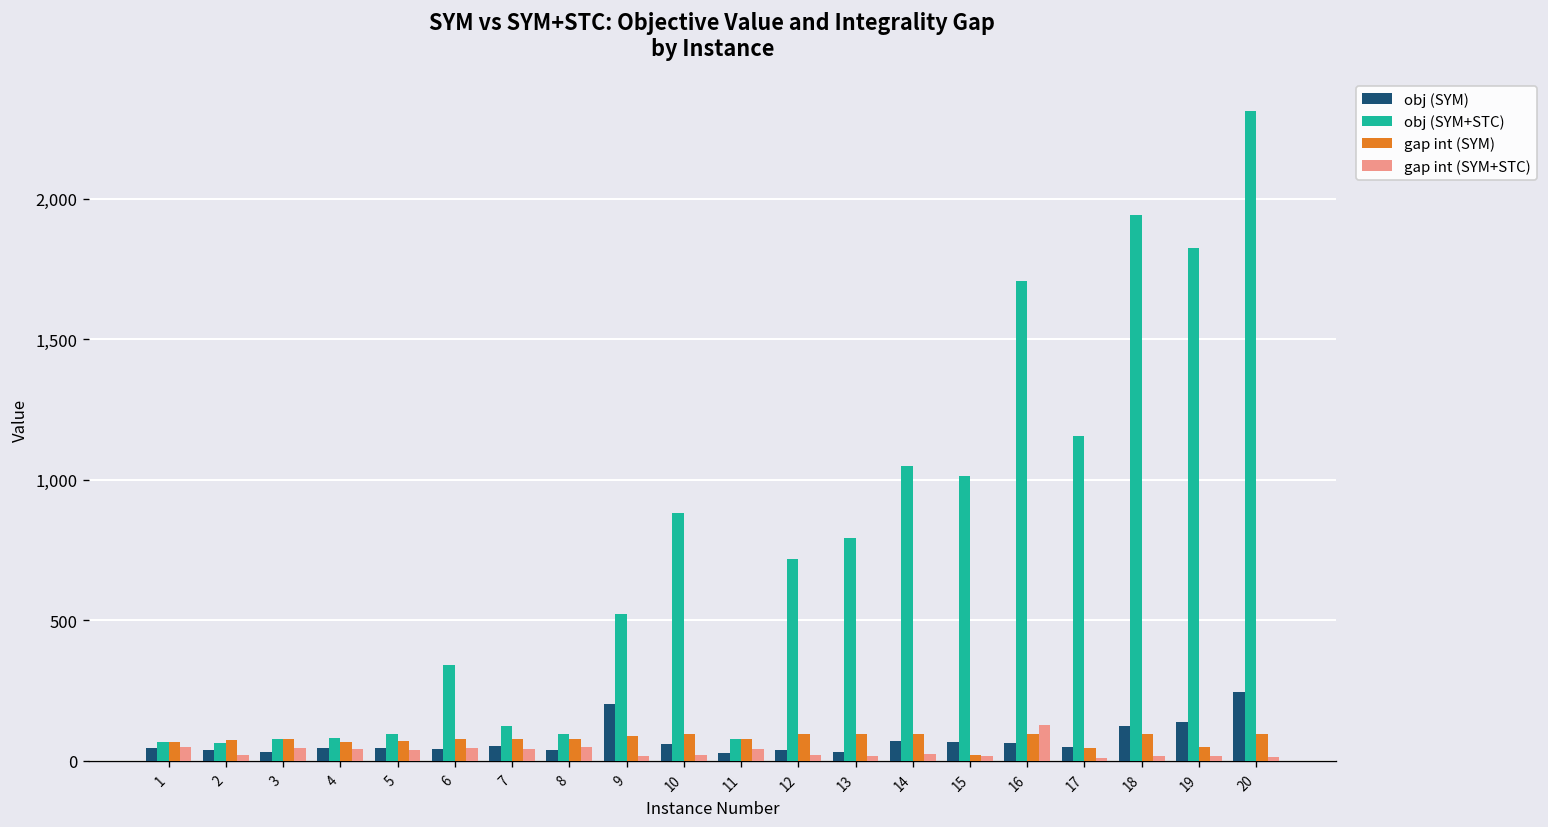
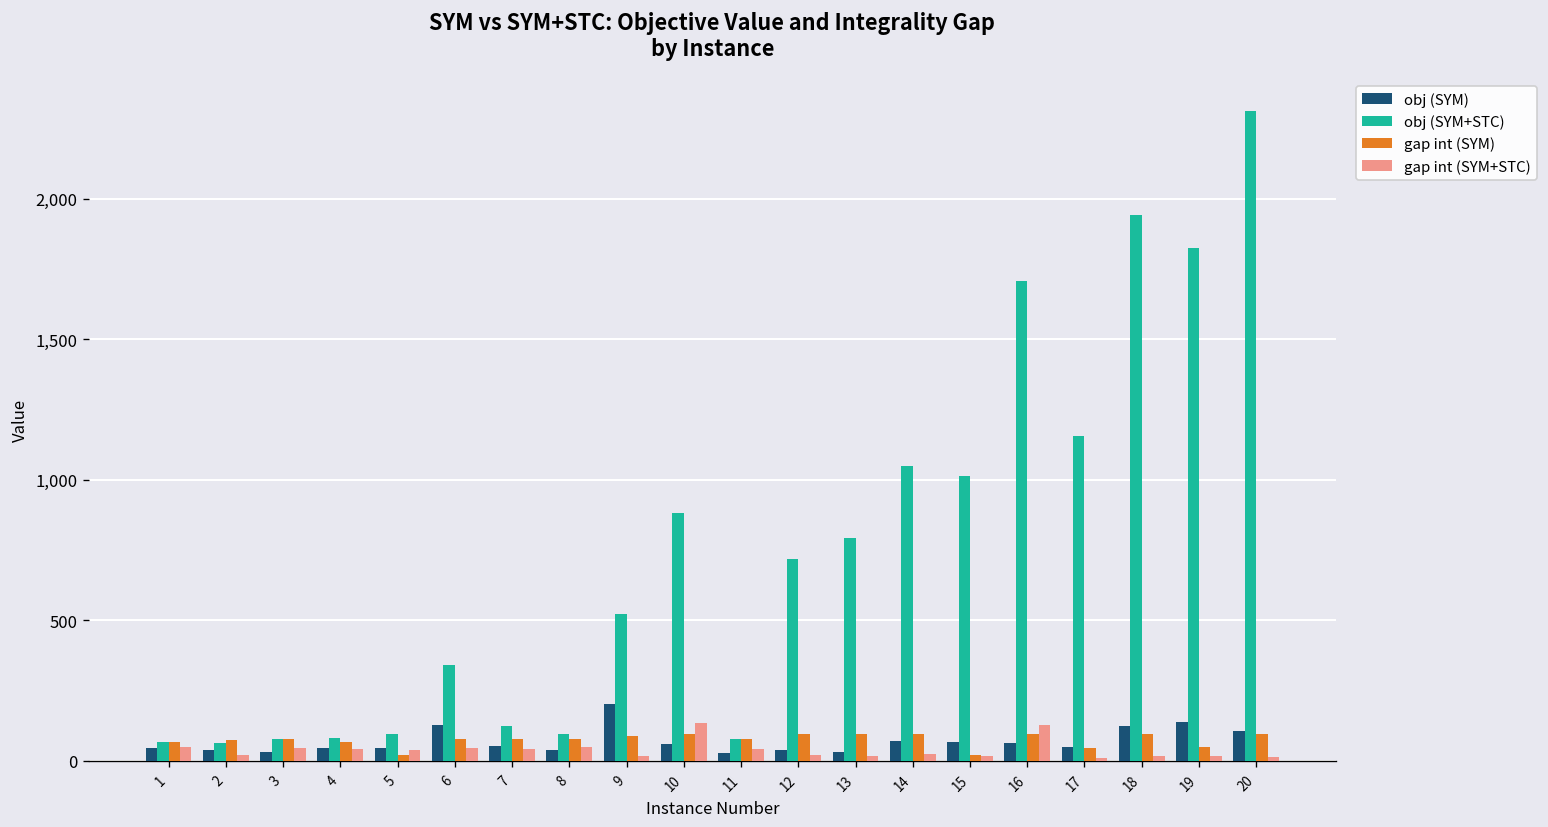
  {
    "obj (SYM)": {
      "1": "40",
      "2": "40",
      "3": "30",
      "4": "50",
      "5": "50",
-     "6": "40",
+     "6": "130",
      "7": "50",
      "8": "40",
      "9": "200",
      "10": "60",
      "11": "30",
      "12": "40",
      "13": "30",
      "14": "70",
      "15": "70",
      "16": "60",
      "17": "50",
      "18": "130",
      "19": "140",
-     "20": "250"
+     "20": "110"
    },
    "obj (SYM+STC)": {
      "1": "70",
      "2": "60",
      "3": "80",
      "4": "80",
      "5": "100",
      "6": "340",
      "7": "120",
      "8": "100",
      "9": "520",
      "10": "880",
      "11": "80",
      "12": "720",
      "13": "790",
      "14": "1,050",
      "15": "1,020",
      "16": "1,710",
      "17": "1,160",
      "18": "1,940",
      "19": "1,830",
      "20": "2,310"
    },
    "gap int (SYM)": {
      "1": "70",
      "2": "80",
      "3": "80",
      "4": "70",
-     "5": "70",
+     "5": "20",
      "6": "80",
      "7": "80",
      "8": "80",
      "9": "90",
      "10": "90",
      "11": "80",
      "12": "100",
      "13": "100",
      "14": "90",
      "15": "20",
      "16": "100",
      "17": "50",
      "18": "90",
      "19": "50",
      "20": "100"
    },
    "gap int (SYM+STC)": {
      "1": "50",
      "2": "20",
      "3": "40",
      "4": "40",
      "5": "40",
      "6": "50",
      "7": "40",
      "8": "50",
      "9": "20",
-     "10": "20",
+     "10": "130",
      "11": "40",
      "12": "20",
      "13": "20",
      "14": "20",
      "15": "20",
      "16": "130",
      "18": "20",
      "19": "20",
      "20": "10"
    }
  }
